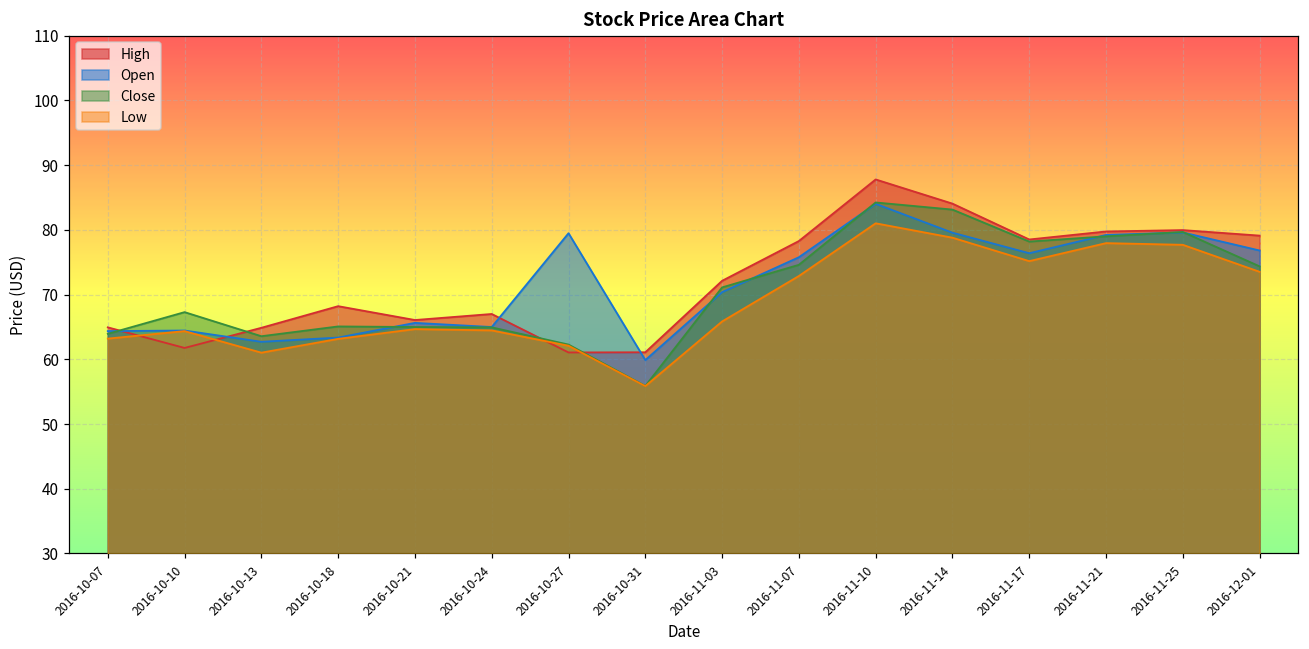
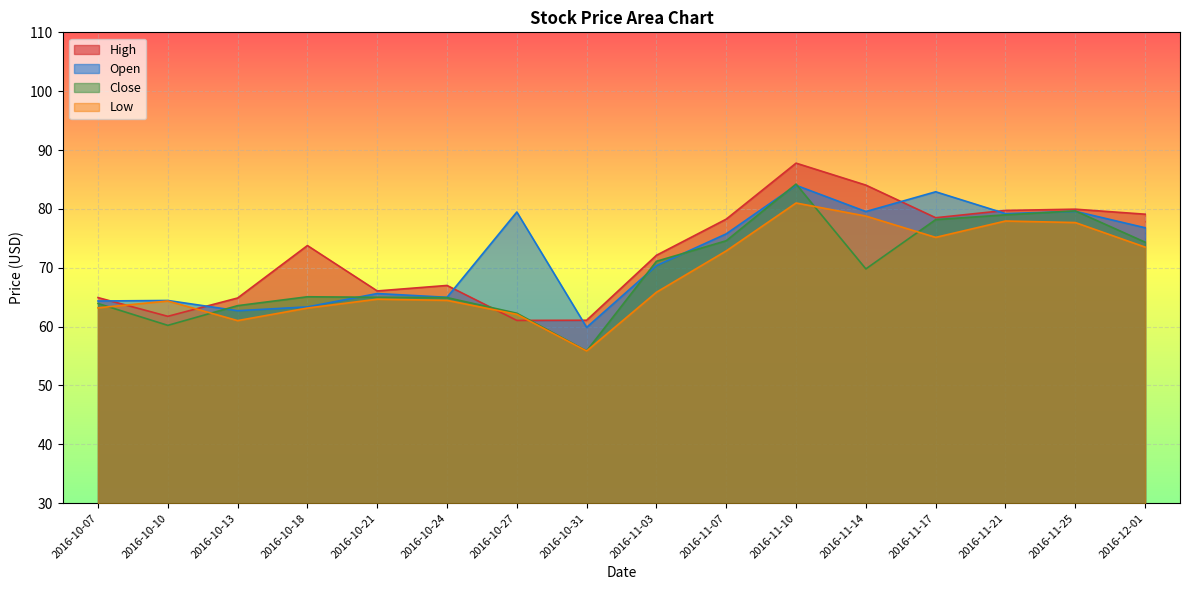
  {
    "High": {
      "2016-10-07": 65,
      "2016-10-10": 62,
      "2016-10-13": 65,
-     "2016-10-18": 68,
+     "2016-10-18": 74,
      "2016-10-21": 66,
      "2016-10-24": 67,
      "2016-10-27": 61,
      "2016-10-31": 61,
      "2016-11-03": 72,
      "2016-11-07": 78,
      "2016-11-10": 88,
      "2016-11-14": 84,
      "2016-11-21": 80,
      "2016-12-01": 79
    },
    "Open": {
      "2016-10-13": 63,
      "2016-10-21": 66,
      "2016-10-27": 79,
      "2016-10-31": 60,
      "2016-11-03": 70,
      "2016-11-07": 76,
      "2016-11-14": 80,
-     "2016-11-17": 76,
+     "2016-11-17": 83,
      "2016-12-01": 77
    },
    "Close": {
-     "2016-10-10": 67,
+     "2016-10-10": 60,
      "2016-10-13": 64,
      "2016-10-18": 65,
      "2016-11-03": 71,
      "2016-11-07": 75,
-     "2016-11-14": 83,
+     "2016-11-14": 70,
      "2016-12-01": 74
    },
    "Low": {
      "2016-10-07": 63,
      "2016-10-13": 61,
      "2016-10-24": 64,
      "2016-11-03": 66,
      "2016-11-07": 73,
      "2016-11-10": 81,
      "2016-11-14": 79,
      "2016-11-17": 75,
      "2016-11-21": 78,
      "2016-11-25": 78,
      "2016-12-01": 74
    }
  }
